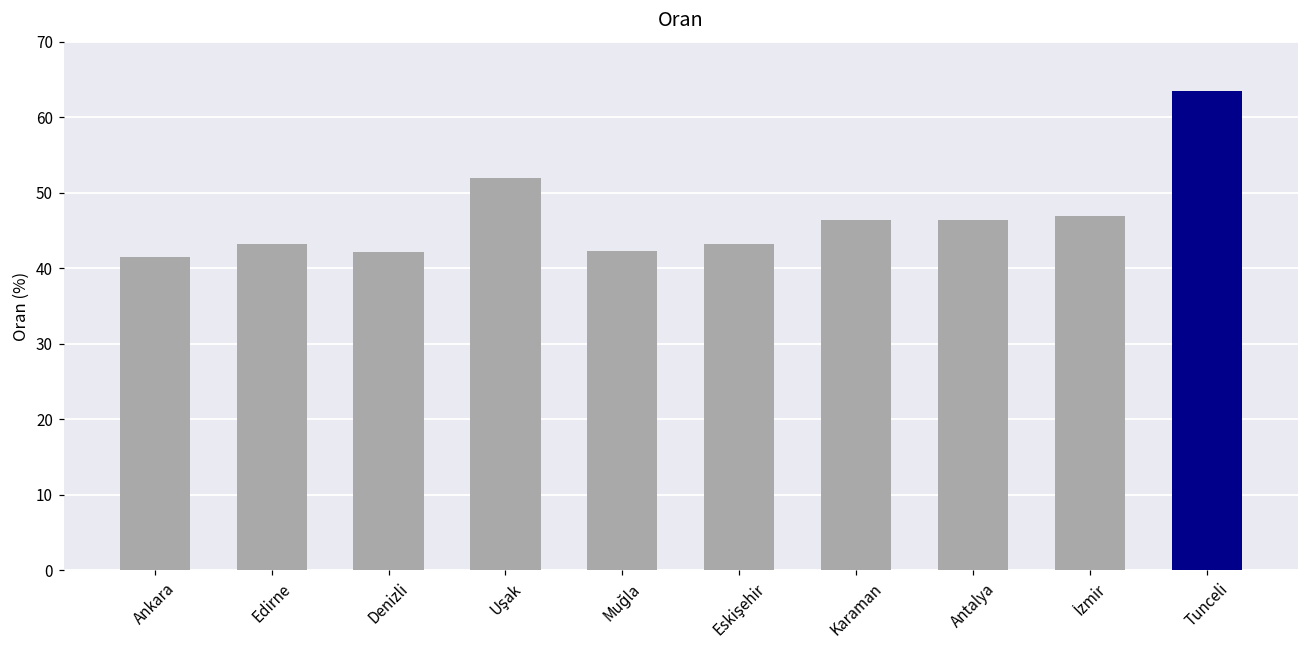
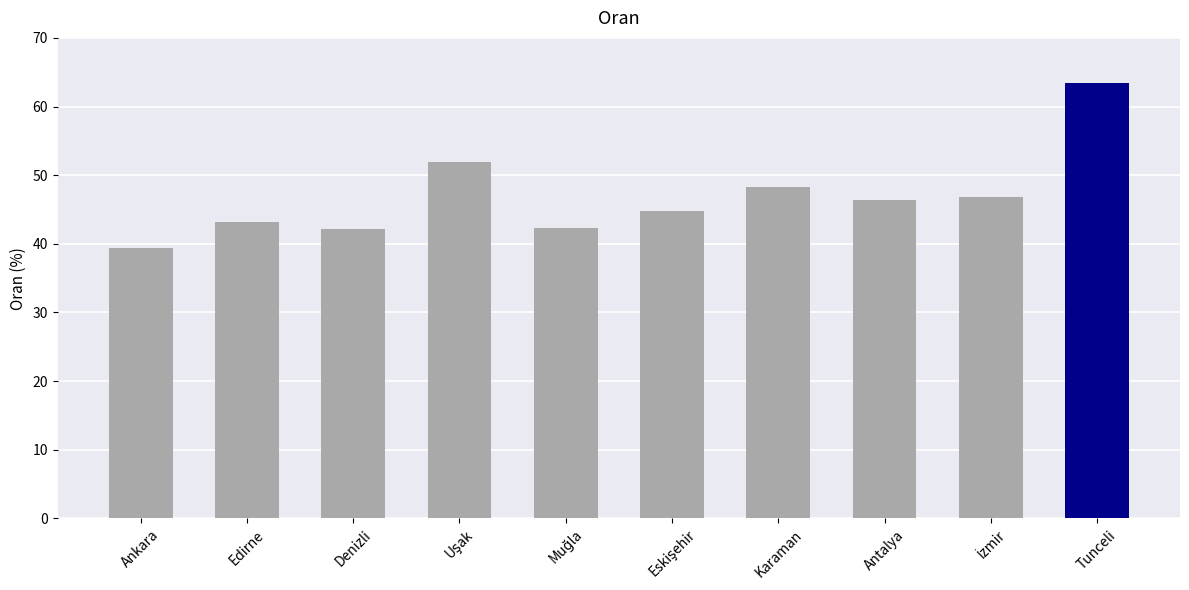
  {
-   "Ankara": 42,
+   "Ankara": 39,
    "Edirne": 43,
    "Denizli": 42,
    "Uşak": 52,
    "Muğla": 42,
-   "Eskişehir": 43,
-   "Karaman": 46,
+   "Eskişehir": 45,
+   "Karaman": 48,
    "Antalya": 46,
    "İzmir": 47,
    "Tunceli": 63
  }
